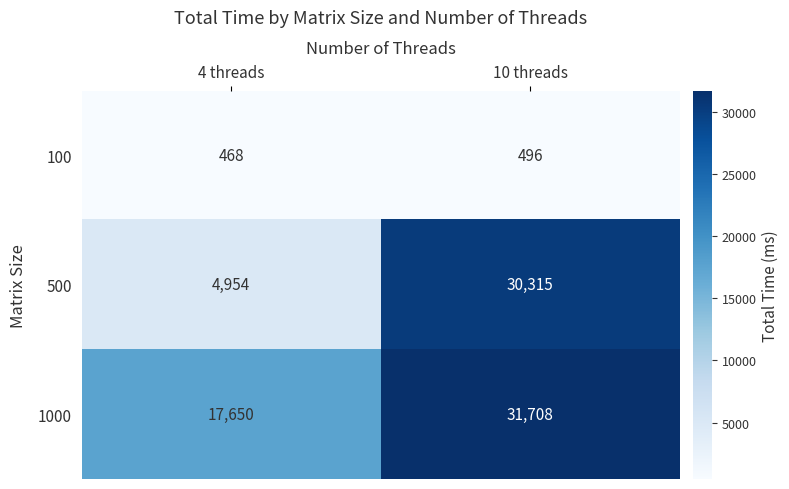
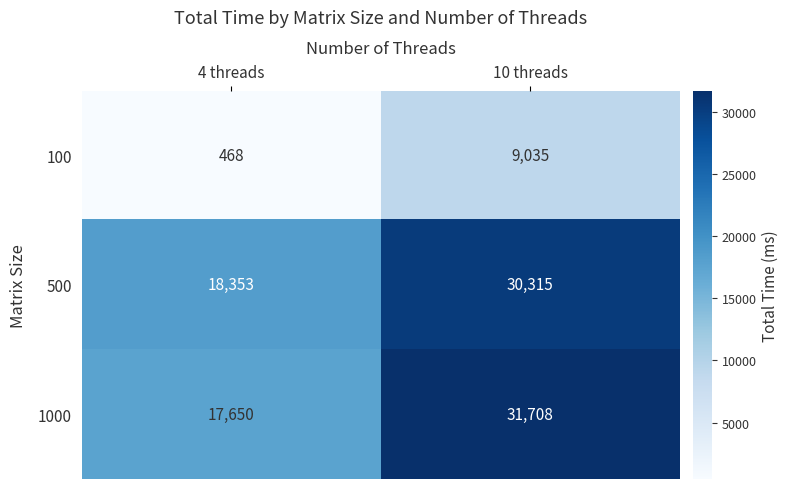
  {
    "100": {
      "4 threads": "468",
-     "10 threads": "496"
+     "10 threads": "9,035"
    },
    "500": {
-     "4 threads": "4,954",
+     "4 threads": "18,353",
      "10 threads": "30,315"
    },
    "1000": {
      "4 threads": "17,650",
      "10 threads": "31,708"
    }
  }
